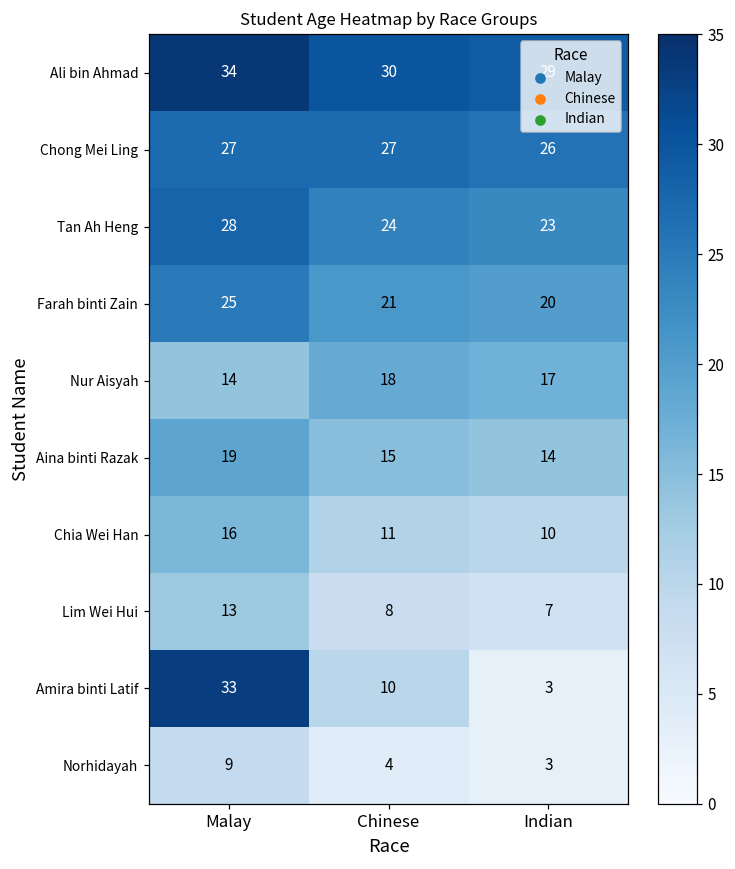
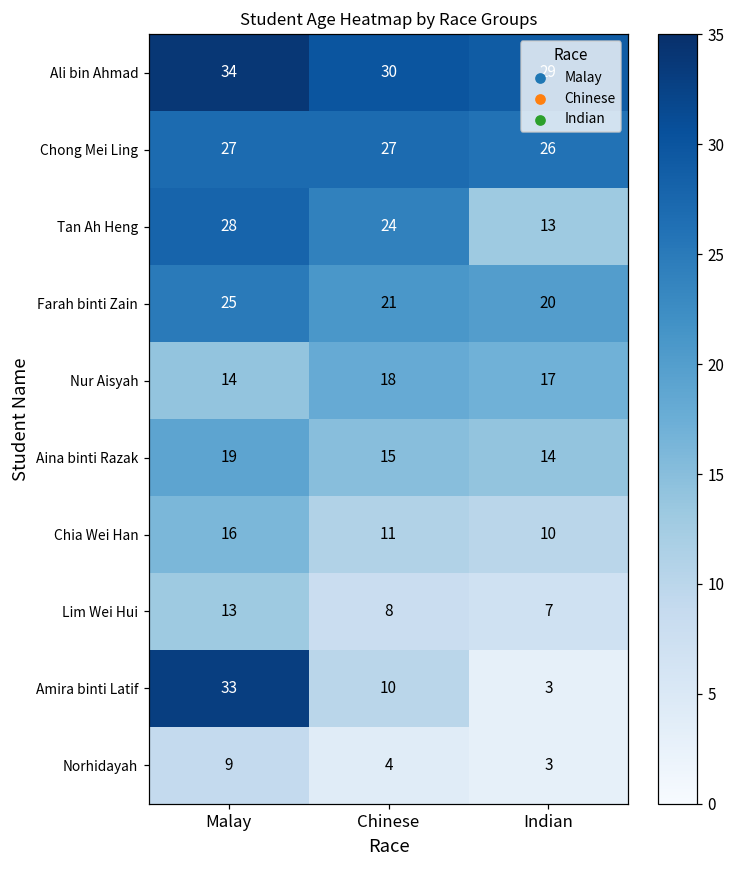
  {
    "Ali bin Ahmad": {
      "Malay": 34,
      "Chinese": 30
    },
    "Chong Mei Ling": {
      "Malay": 27,
      "Chinese": 27,
      "Indian": 26
    },
    "Tan Ah Heng": {
      "Malay": 28,
      "Chinese": 24,
-     "Indian": 23
+     "Indian": 13
    },
    "Farah binti Zain": {
      "Malay": 25,
      "Chinese": 21,
      "Indian": 20
    },
    "Nur Aisyah": {
      "Malay": 14,
      "Chinese": 18,
      "Indian": 17
    },
    "Aina binti Razak": {
      "Malay": 19,
      "Chinese": 15,
      "Indian": 14
    },
    "Chia Wei Han": {
      "Malay": 16,
      "Chinese": 11,
      "Indian": 10
    },
    "Lim Wei Hui": {
      "Malay": 13,
      "Chinese": 8,
      "Indian": 7
    },
    "Amira binti Latif": {
      "Malay": 33,
      "Chinese": 10,
      "Indian": 3
    },
    "Norhidayah": {
      "Malay": 9,
      "Chinese": 4,
      "Indian": 3
    }
  }
